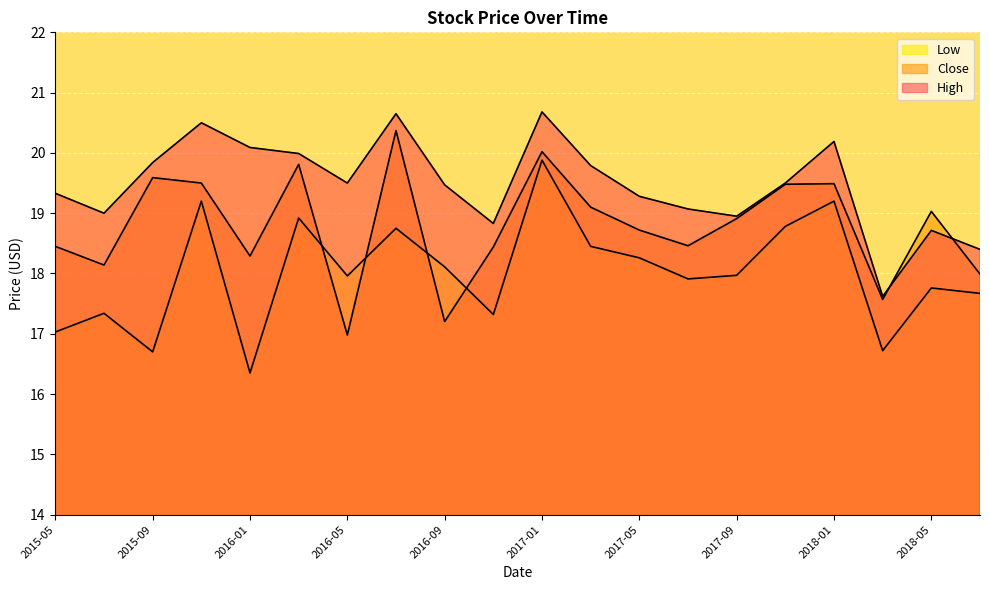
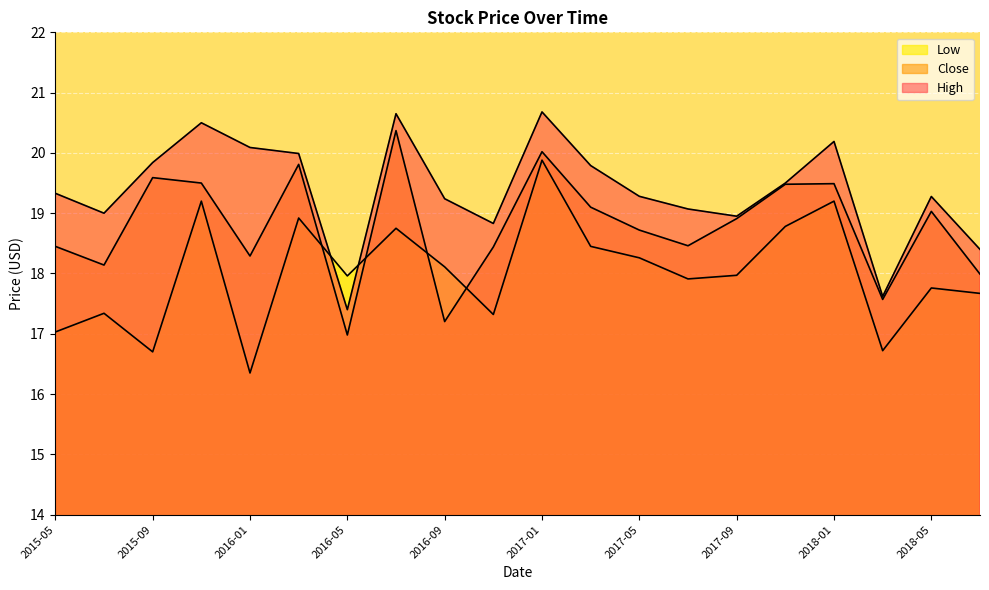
  {
    "Low": {
      "2015-05": 17.0,
      "2015-09": 16.7,
      "2016-01": 16.4,
      "2016-05": 18.0,
      "2016-09": 18.1,
      "2017-01": 19.9,
      "2017-05": 18.3,
      "2017-09": 18.0,
      "2018-01": 19.2,
      "2018-05": 17.8
    },
    "Close": {
      "2015-05": 18.5,
      "2015-09": 19.6,
      "2016-01": 18.3,
      "2016-05": 17.0,
      "2016-09": 17.2,
      "2017-01": 20.0,
      "2017-05": 18.7,
      "2018-01": 19.5,
      "2018-05": 19.0
    },
    "High": {
      "2015-05": 19.3,
      "2015-09": 19.8,
      "2016-01": 20.1,
-     "2016-05": 19.5,
-     "2016-09": 19.5,
+     "2016-05": 17.4,
+     "2016-09": 19.2,
      "2017-01": 20.7,
      "2017-05": 19.3,
      "2018-01": 20.2,
-     "2018-05": 18.7
+     "2018-05": 19.3
    }
  }
